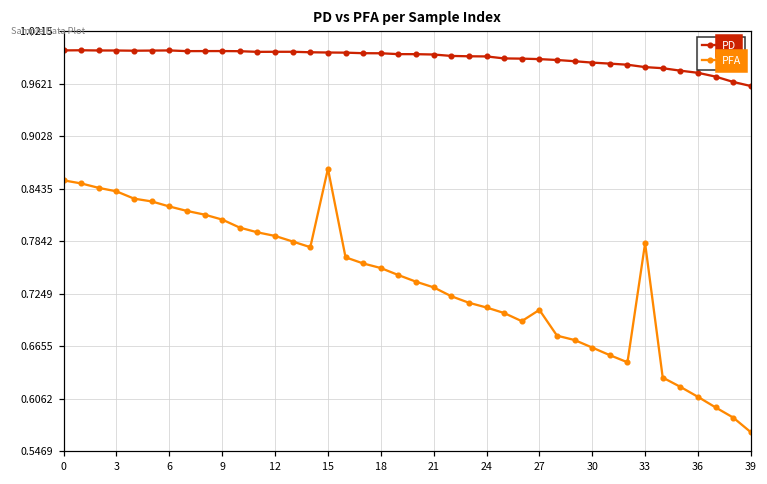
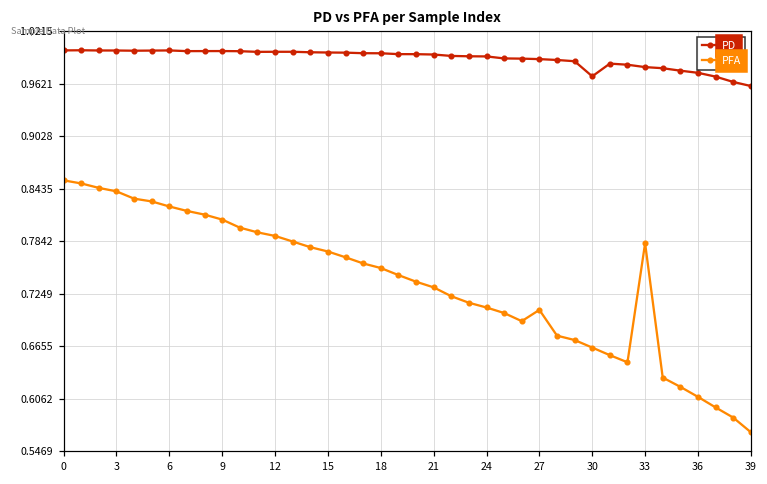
  {
    "PD": {
      "0": 1.00,
      "3": 1.00,
      "6": 1.00,
      "9": 1.00,
      "12": 1.00,
      "15": 1.00,
      "18": 1.00,
      "21": 1.00,
      "24": 0.99,
      "27": 0.99,
-     "30": 0.99,
+     "30": 0.97,
      "33": 0.98,
      "36": 0.97,
      "39": 0.96
    },
    "PFA": {
      "0": 0.85,
      "3": 0.84,
      "6": 0.82,
      "9": 0.81,
      "12": 0.79,
-     "15": 0.87,
+     "15": 0.77,
      "18": 0.75,
      "21": 0.73,
      "24": 0.71,
      "27": 0.71,
      "30": 0.66,
      "33": 0.78,
      "36": 0.61,
      "39": 0.57
    }
  }
